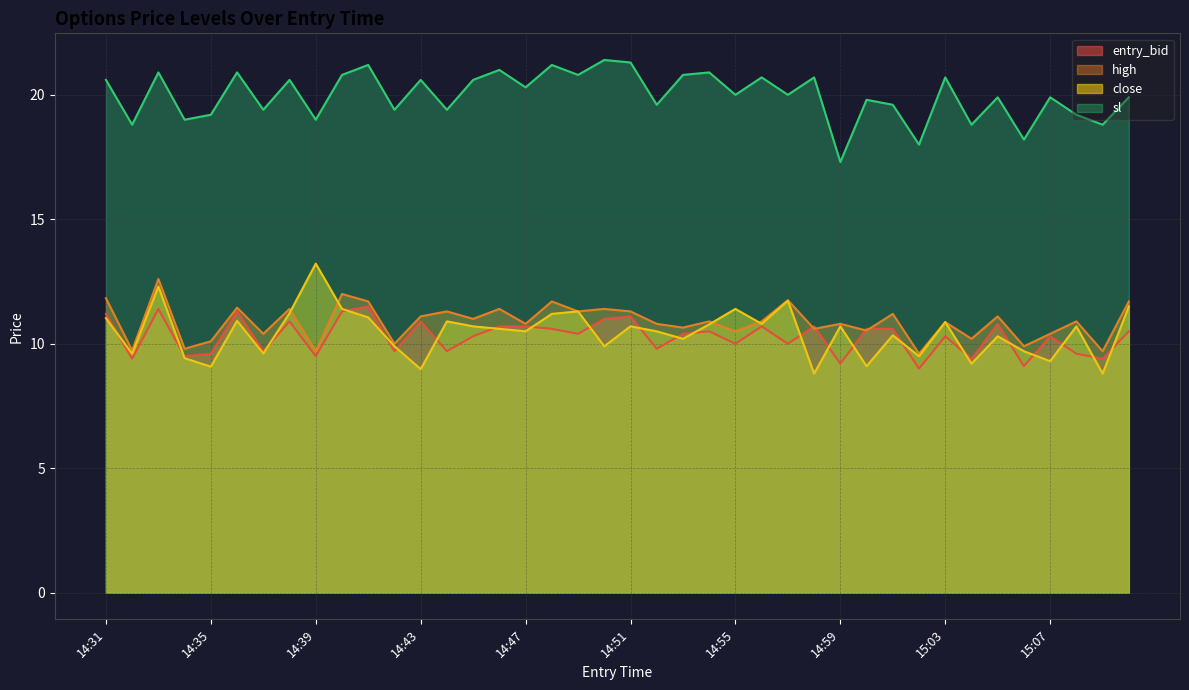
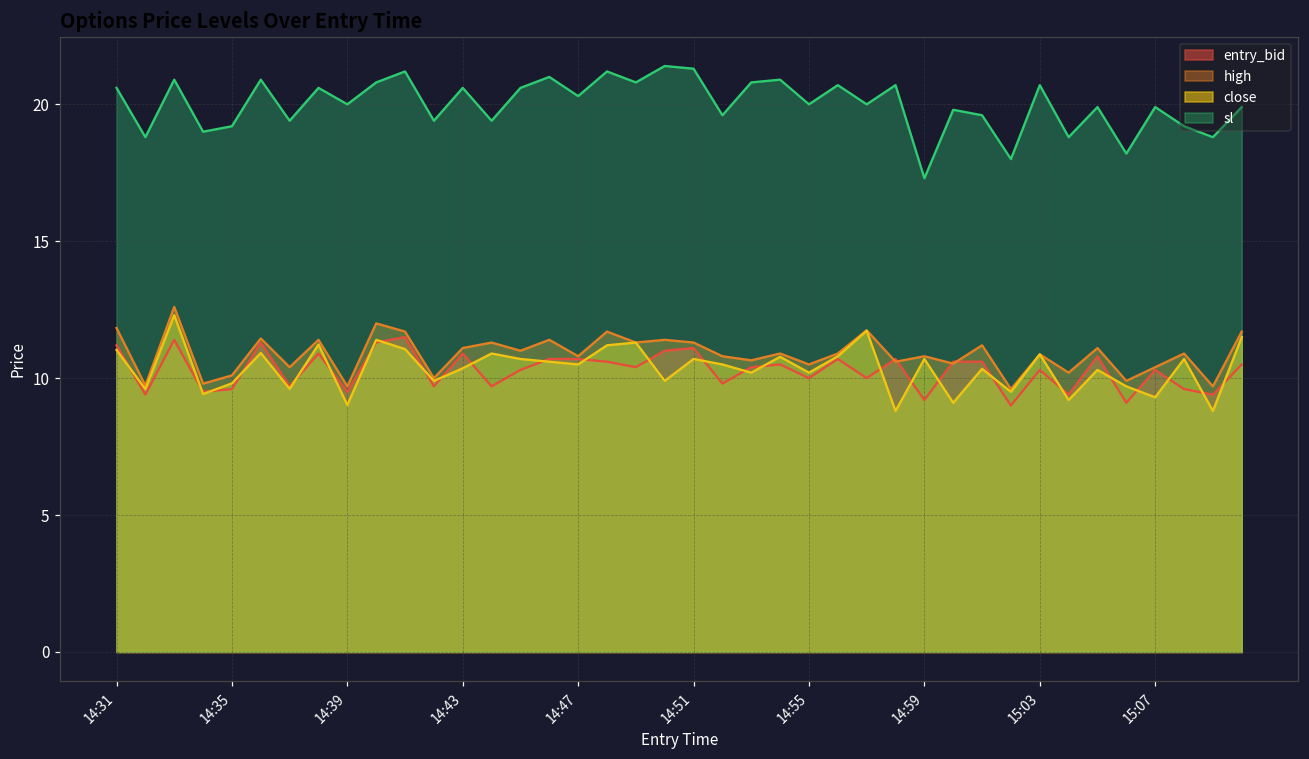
  {
    "close": {
      "14:31": 11.0,
-     "14:35": 9.1,
-     "14:39": 13.2,
-     "14:43": 9.0,
+     "14:35": 9.8,
+     "14:39": 9.0,
+     "14:43": 10.4,
      "14:47": 10.5,
      "14:51": 10.7,
-     "14:55": 11.4,
+     "14:55": 10.2,
      "15:07": 9.3
    },
    "sl": {
      "14:31": 20.6,
      "14:35": 19.2,
-     "14:39": 19,
+     "14:39": 20,
      "14:43": 20.6,
      "14:47": 20.3,
      "14:51": 21.3,
      "14:55": 20,
      "14:59": 17.3,
      "15:03": 20.7,
      "15:07": 20
    }
  }
